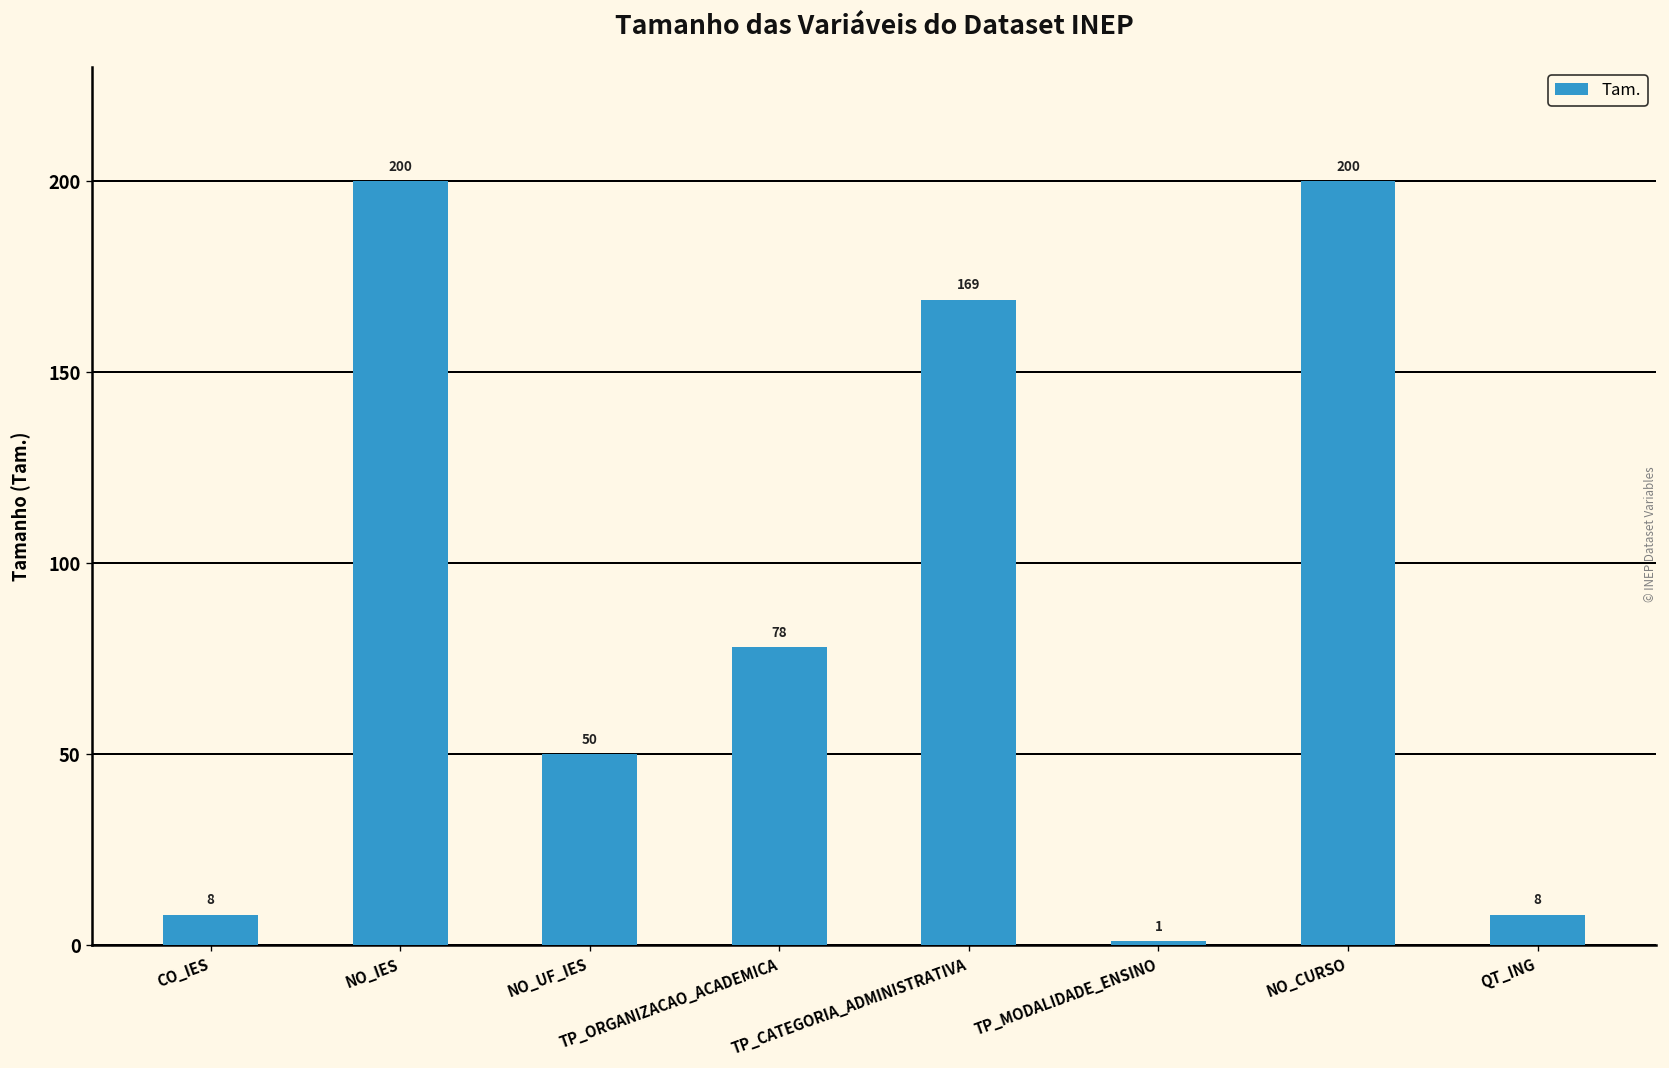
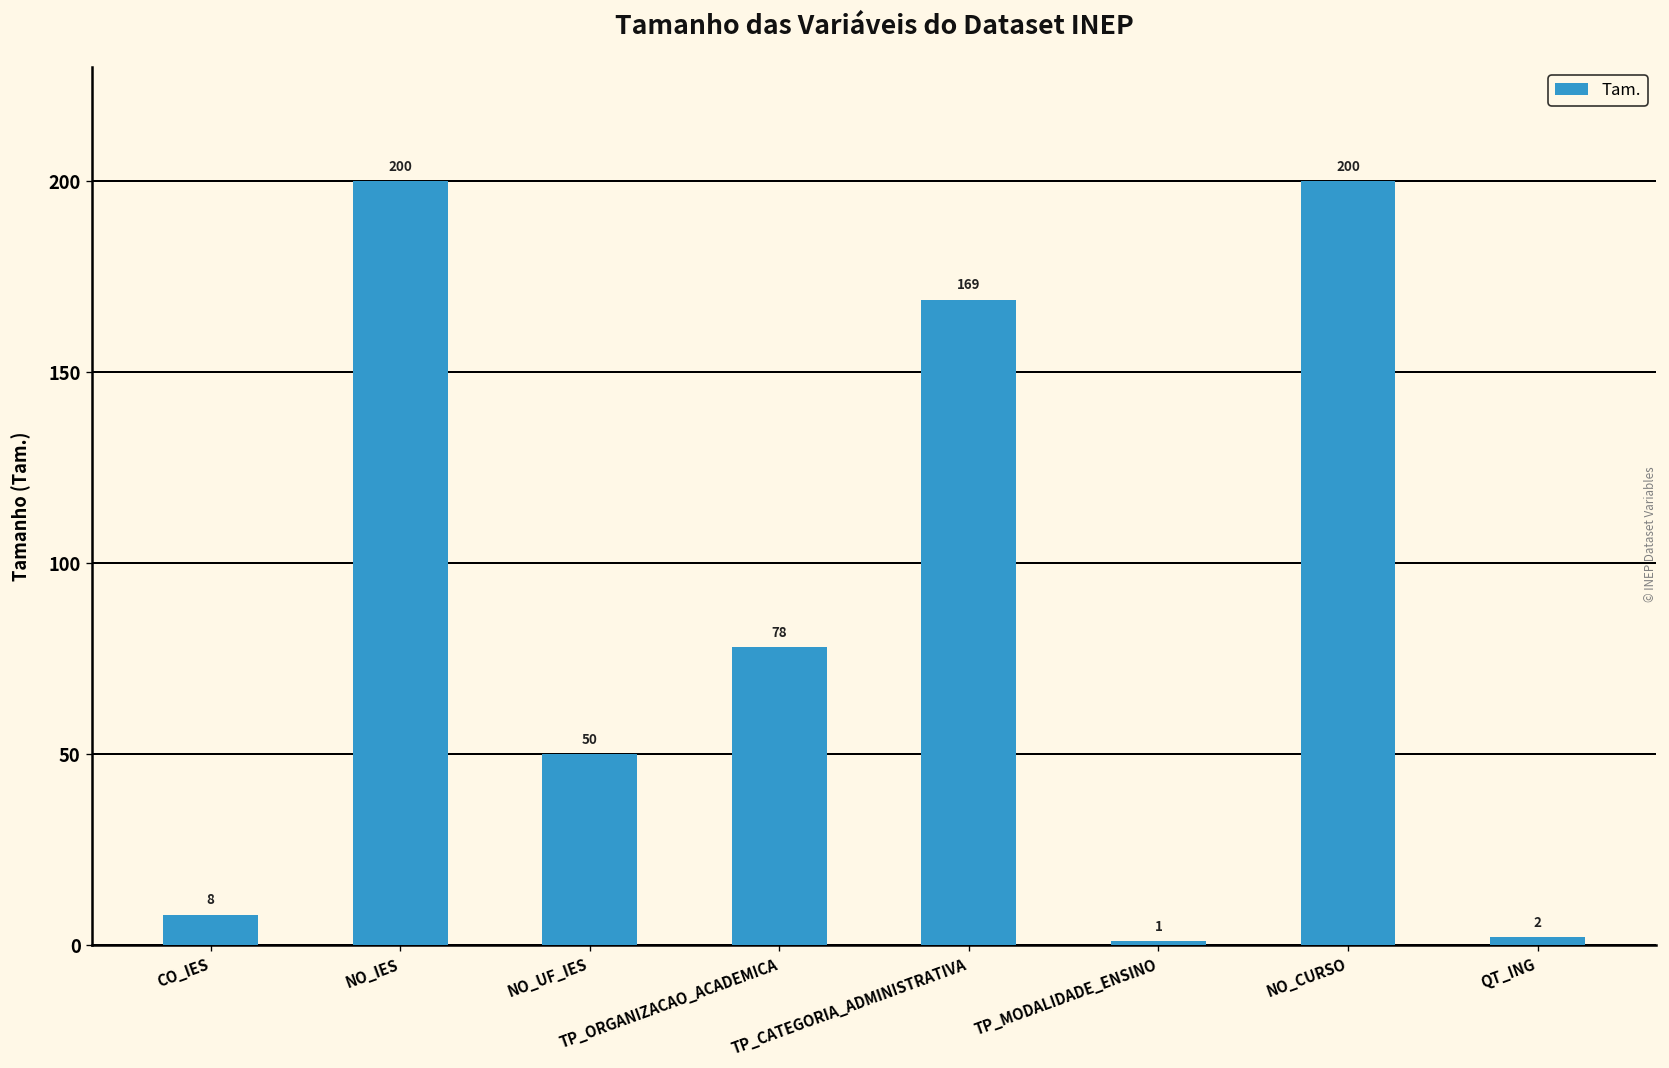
  {
    "CO_IES": 8,
    "NO_IES": 200,
    "NO_UF_IES": 50,
    "TP_ORGANIZACAO_ACADEMICA": 78,
    "TP_CATEGORIA_ADMINISTRATIVA": 169,
    "TP_MODALIDADE_ENSINO": 1,
    "NO_CURSO": 200,
-   "QT_ING": 8
+   "QT_ING": 2
  }
